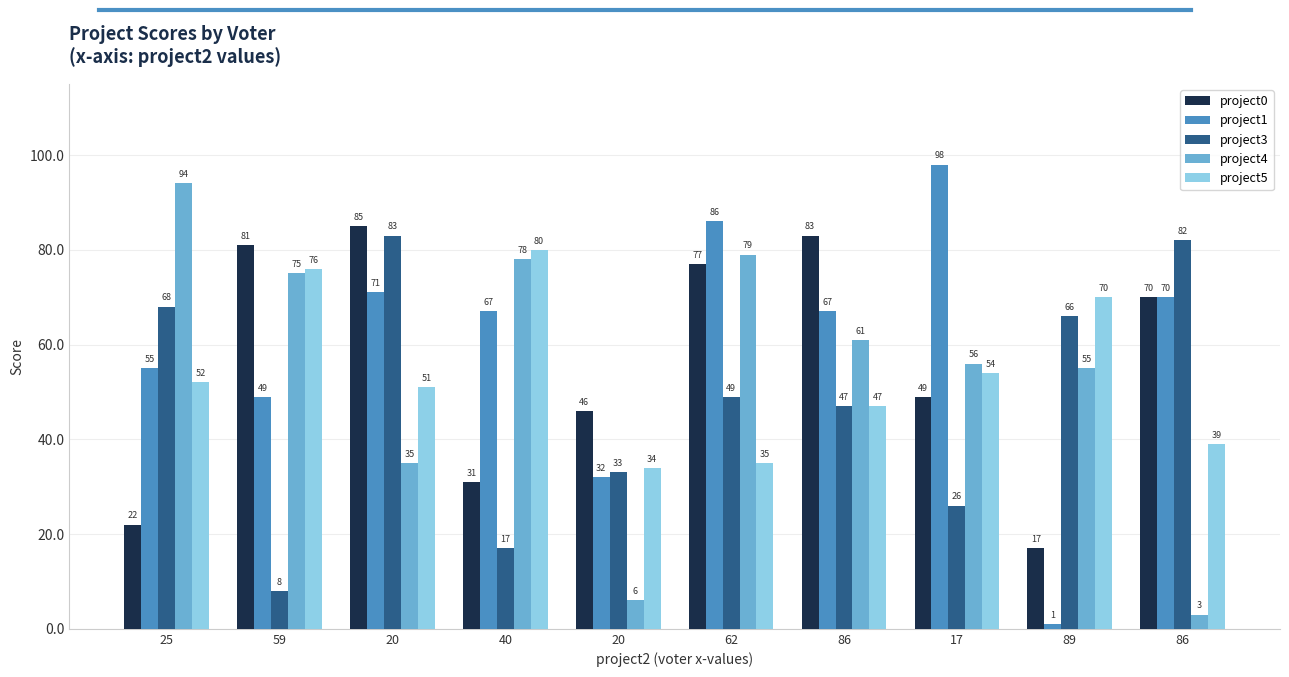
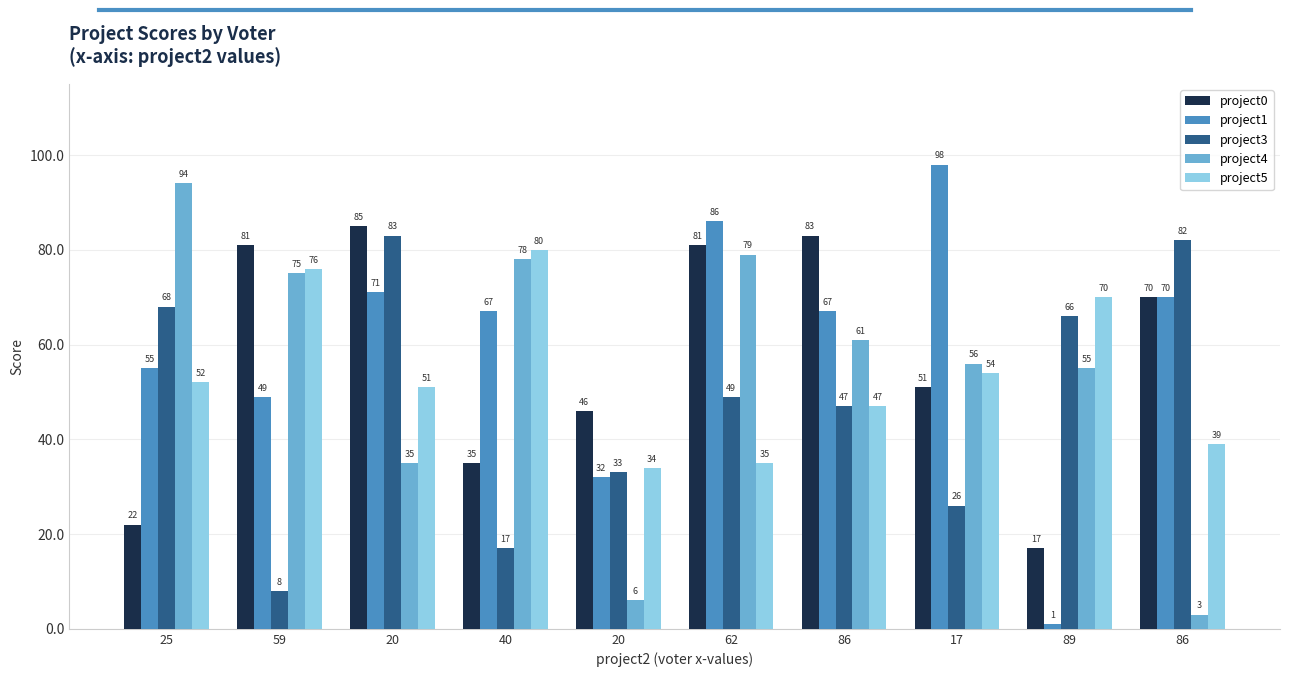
  {
    "project0": {
      "25": 22,
      "59": 81,
-     "40": 31,
-     "62": 77,
-     "17": 49,
+     "40": 35,
+     "62": 81,
+     "17": 51,
      "89": 17
    },
    "project3": {
      "25": 68,
      "59": 8,
      "40": 17,
      "62": 49,
      "17": 26,
      "89": 66
    }
  }
